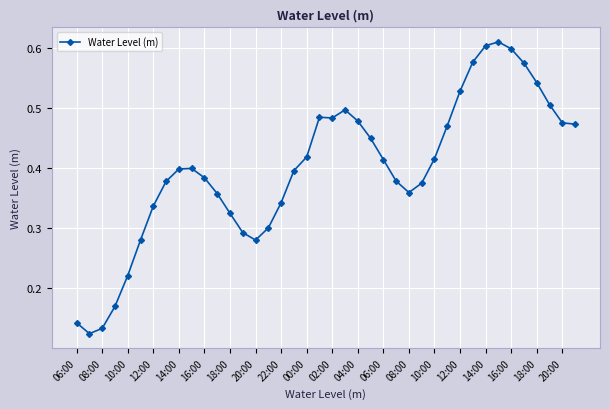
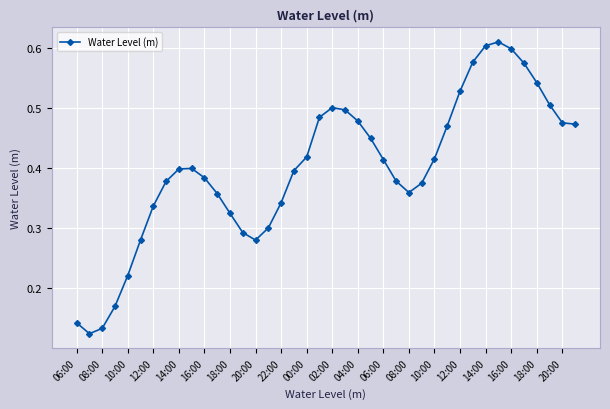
  {
    "22:00": 0.34,
    "00:00": 0.42,
-   "02:00": 0.48,
+   "02:00": 0.50,
    "04:00": 0.48
  }
